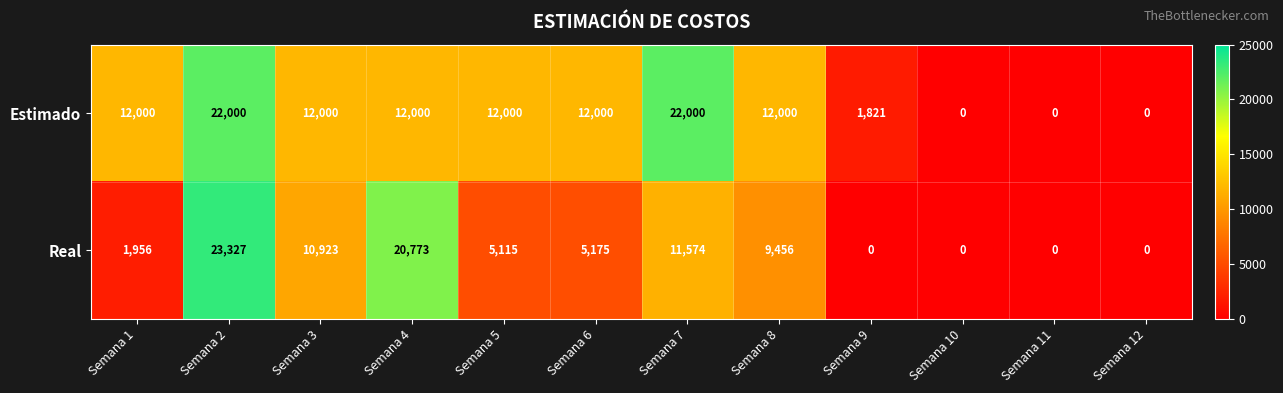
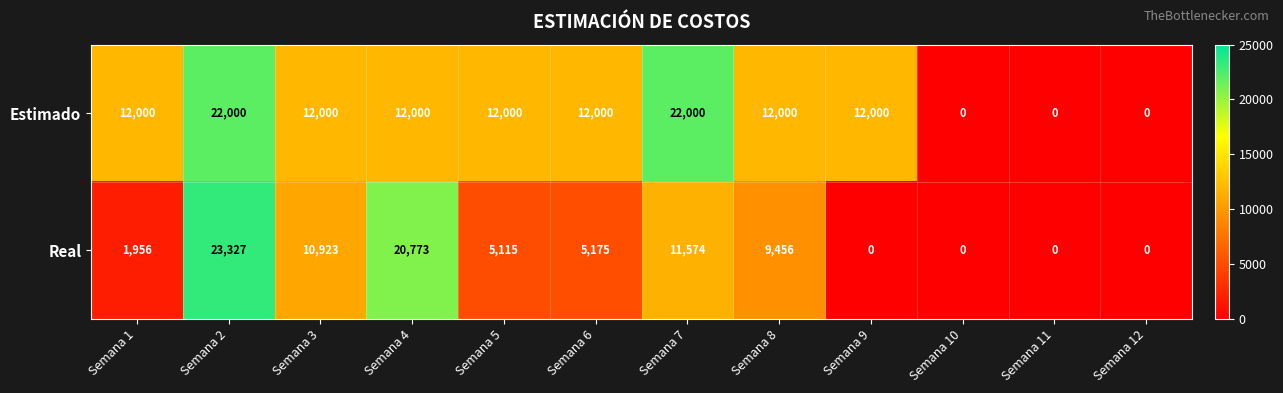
  {
    "Estimado": {
      "Semana 1": "12,000",
      "Semana 2": "22,000",
      "Semana 3": "12,000",
      "Semana 4": "12,000",
      "Semana 5": "12,000",
      "Semana 6": "12,000",
      "Semana 7": "22,000",
      "Semana 8": "12,000",
-     "Semana 9": "1,821",
+     "Semana 9": "12,000",
      "Semana 10": "0",
      "Semana 11": "0",
      "Semana 12": "0"
    },
    "Real": {
      "Semana 1": "1,956",
      "Semana 2": "23,327",
      "Semana 3": "10,923",
      "Semana 4": "20,773",
      "Semana 5": "5,115",
      "Semana 6": "5,175",
      "Semana 7": "11,574",
      "Semana 8": "9,456",
      "Semana 9": "0",
      "Semana 10": "0",
      "Semana 11": "0",
      "Semana 12": "0"
    }
  }
